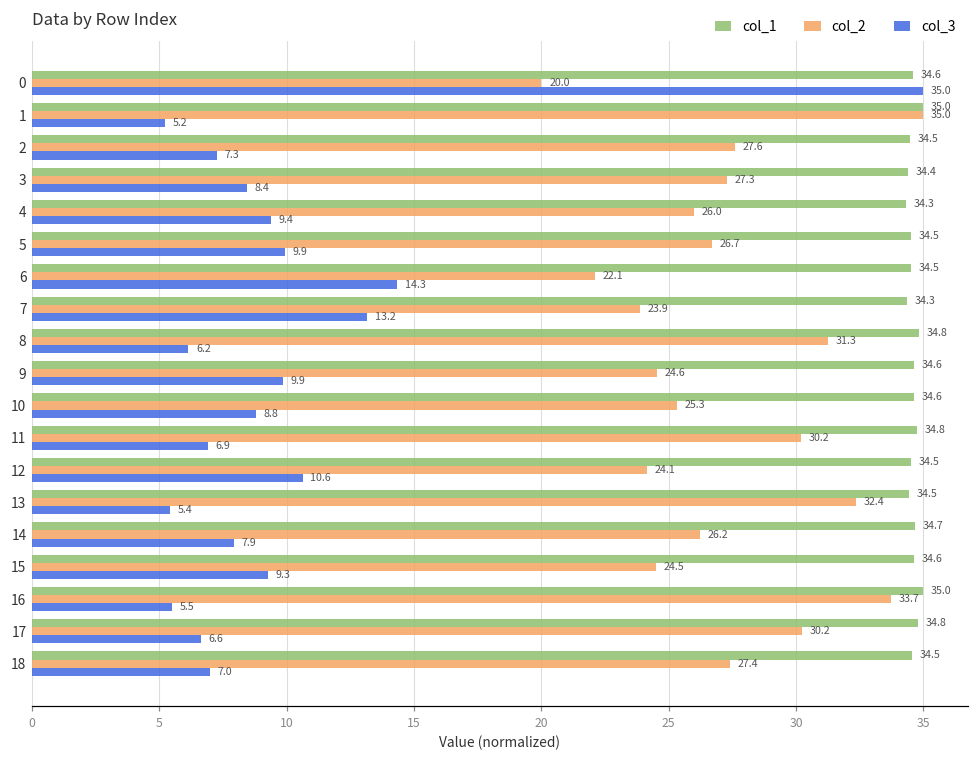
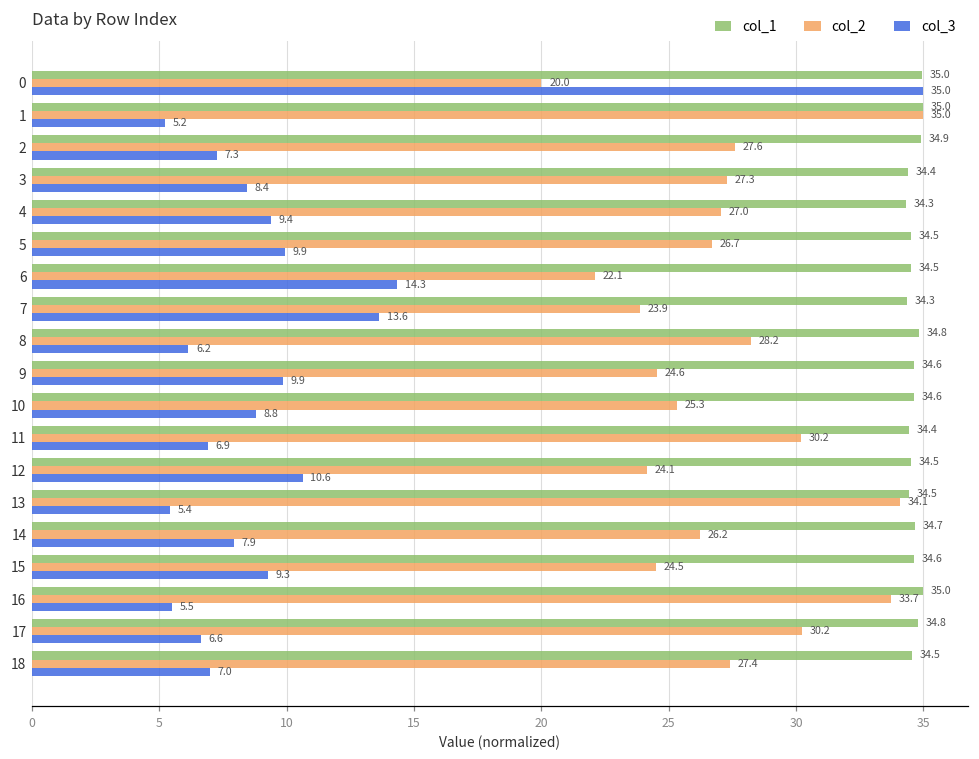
  {
    "col_1": {
-     "0": 34.6,
-     "2": 34.5,
+     "0": 35.0,
+     "2": 34.9,
      "3": 34.4,
      "4": 34.3,
      "5": 34.5,
      "6": 34.5,
      "7": 34.3,
      "8": 34.8,
      "9": 34.6,
      "10": 34.6,
-     "11": 34.8,
+     "11": 34.4,
      "12": 34.5,
      "13": 34.5,
      "14": 34.7,
      "15": 34.6,
      "16": 35.0,
      "17": 34.8,
      "18": 34.5
    },
    "col_2": {
      "0": 20.0,
      "2": 27.6,
      "3": 27.3,
-     "4": 26.0,
+     "4": 27.0,
      "5": 26.7,
      "6": 22.1,
      "7": 23.9,
-     "8": 31.3,
+     "8": 28.2,
      "9": 24.6,
      "10": 25.3,
      "11": 30.2,
      "12": 24.1,
-     "13": 32.4,
+     "13": 34.1,
      "14": 26.2,
      "15": 24.5,
      "16": 33.7,
      "17": 30.2,
      "18": 27.4
    },
    "col_3": {
      "0": 35.0,
      "1": 5.2,
      "2": 7.3,
      "3": 8.4,
      "4": 9.4,
      "5": 9.9,
      "6": 14.3,
-     "7": 13.2,
+     "7": 13.6,
      "8": 6.2,
      "9": 9.9,
      "10": 8.8,
      "11": 6.9,
      "12": 10.6,
      "13": 5.4,
      "14": 7.9,
      "15": 9.3,
      "16": 5.5,
      "17": 6.6,
      "18": 7.0
    }
  }
